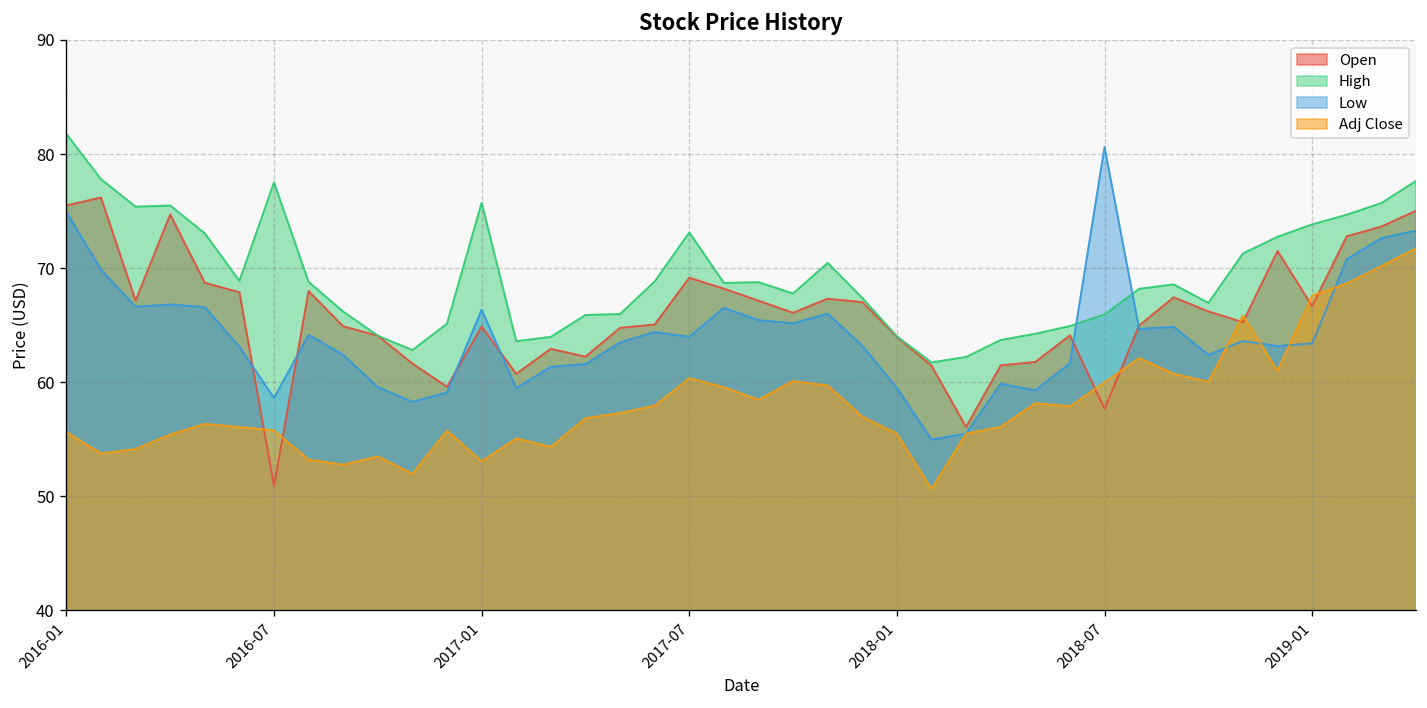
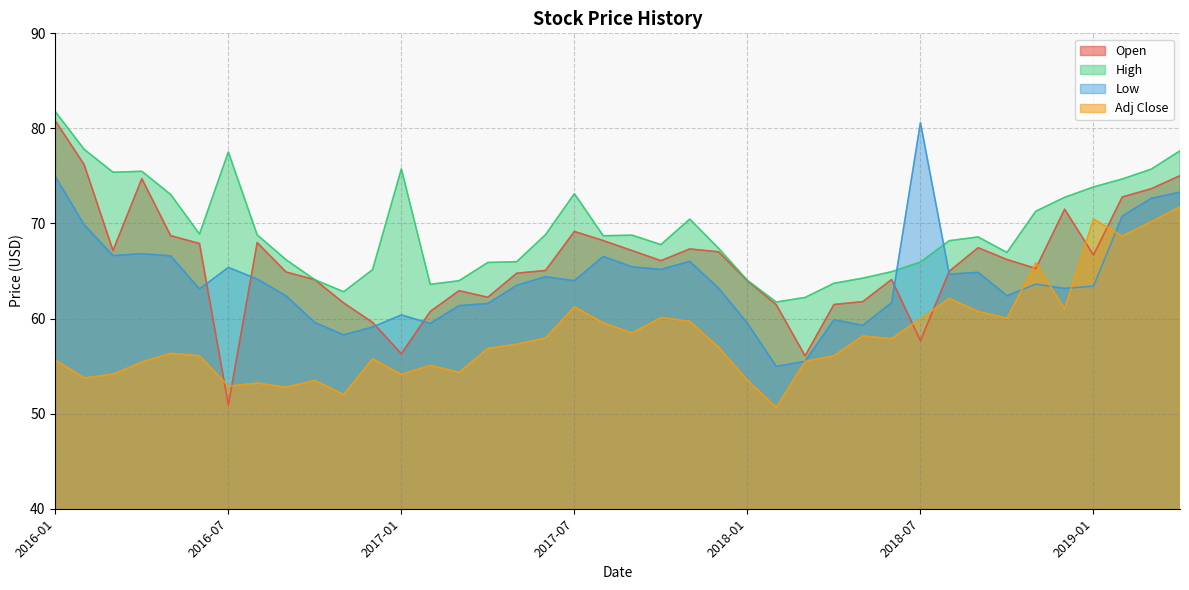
  {
    "Open": {
-     "2016-01": 75,
+     "2016-01": 81,
      "2016-07": 51,
-     "2017-01": 65,
+     "2017-01": 56,
      "2017-07": 69,
      "2018-07": 58,
      "2019-01": 67
    },
    "High": {
      "2016-01": 82,
      "2016-07": 78,
      "2017-01": 76,
      "2017-07": 73,
      "2018-07": 66,
      "2019-01": 74
    },
    "Low": {
      "2016-01": 75,
-     "2016-07": 59,
-     "2017-01": 66,
+     "2016-07": 65,
+     "2017-01": 60,
      "2017-07": 64,
      "2018-01": 60,
      "2018-07": 81,
      "2019-01": 63
    },
    "Adj Close": {
      "2016-01": 56,
-     "2016-07": 56,
-     "2017-01": 53,
-     "2017-07": 60,
-     "2018-01": 55,
+     "2016-07": 53,
+     "2017-01": 54,
+     "2017-07": 61,
+     "2018-01": 54,
      "2018-07": 60,
-     "2019-01": 68
+     "2019-01": 70
    }
  }
